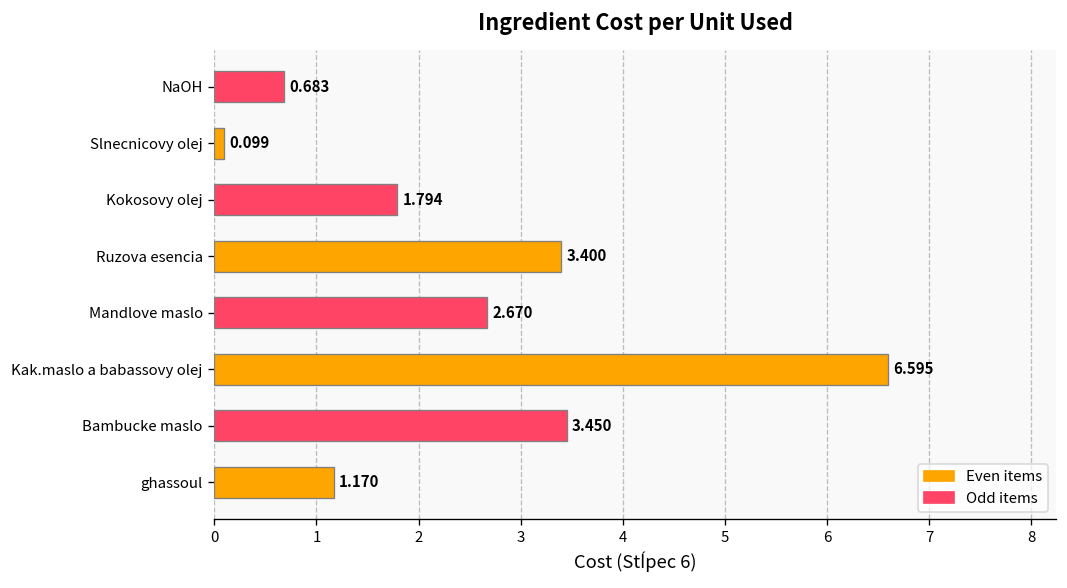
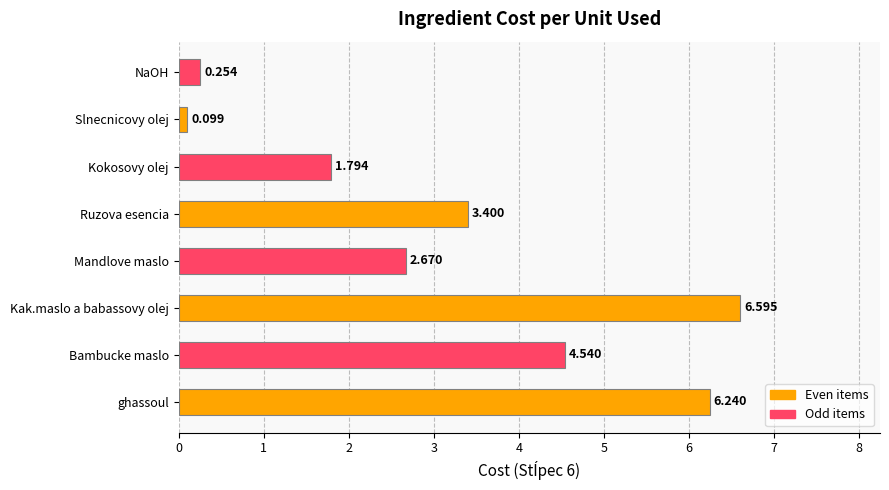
  {
-   "NaOH": 0.683,
+   "NaOH": 0.254,
    "Slnecnicovy olej": 0.099,
    "Kokosovy olej": 1.794,
    "Ruzova esencia": 3.400,
    "Mandlove maslo": 2.670,
    "Kak.maslo a babassovy olej": 6.595,
-   "Bambucke maslo": 3.450,
-   "ghassoul": 1.170
+   "Bambucke maslo": 4.540,
+   "ghassoul": 6.240
  }
